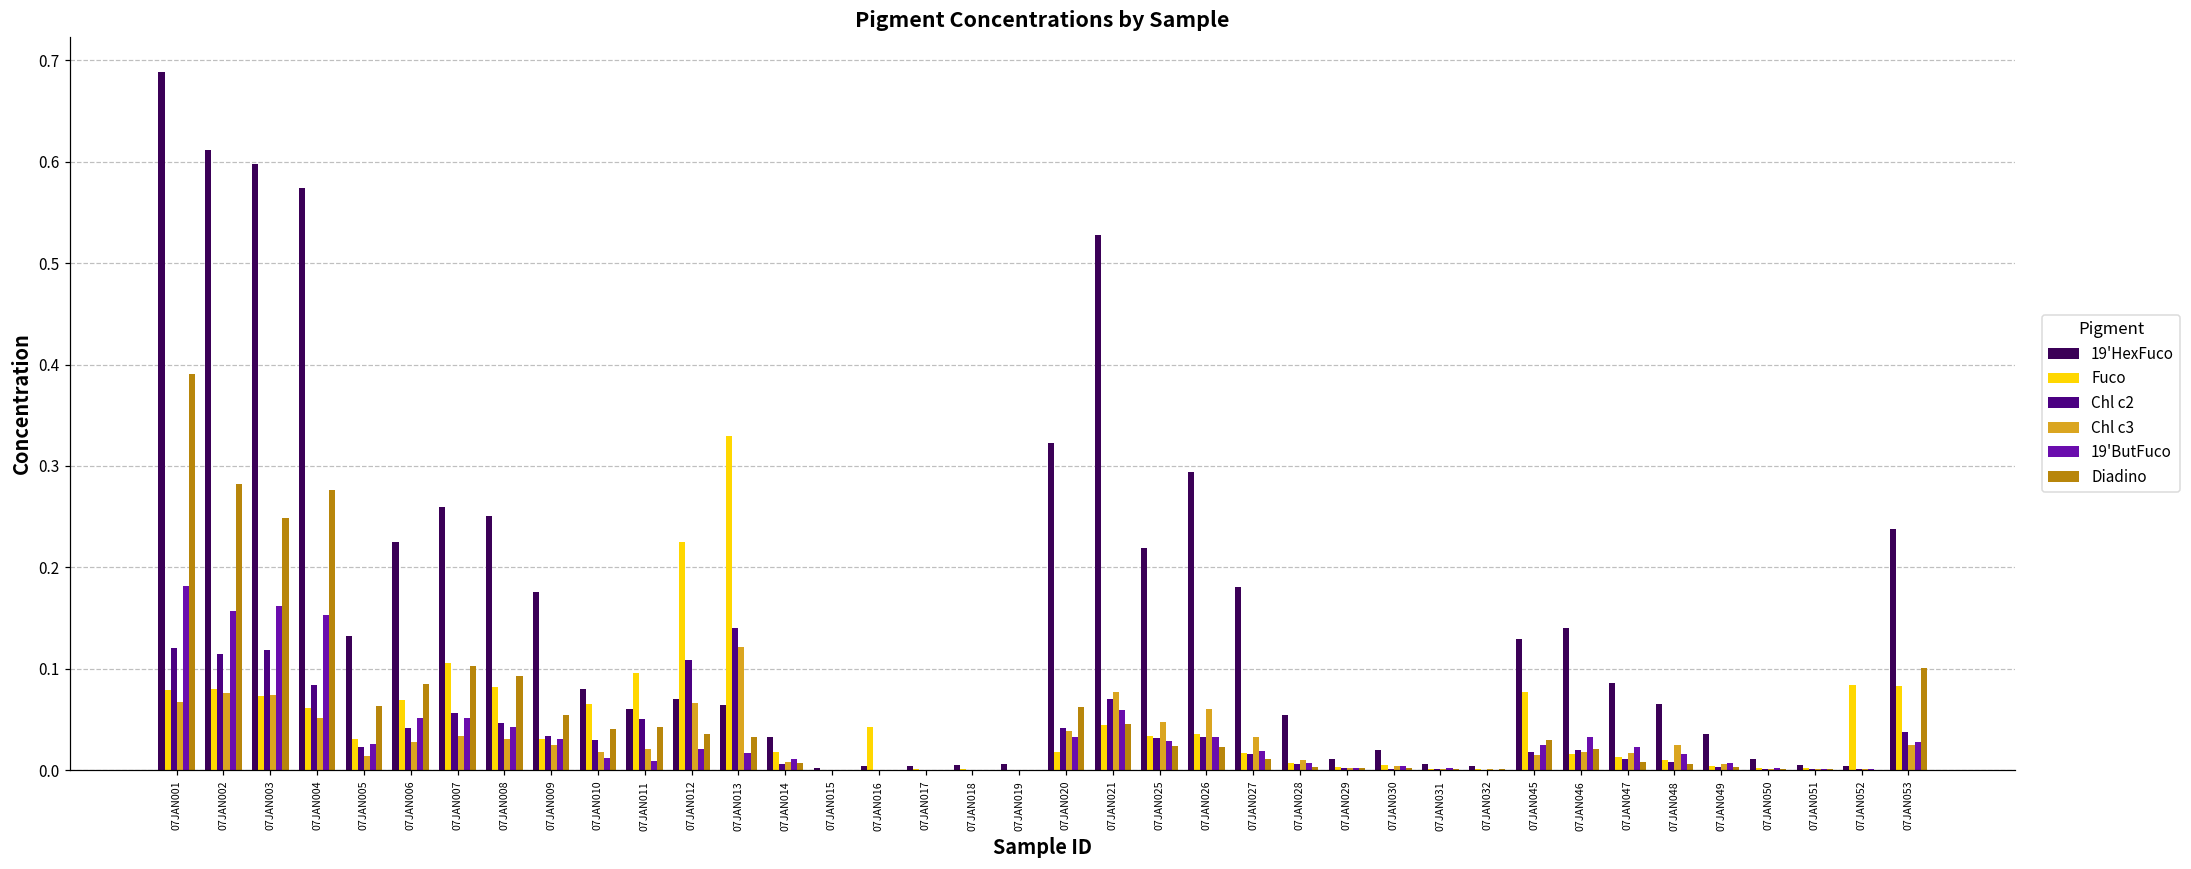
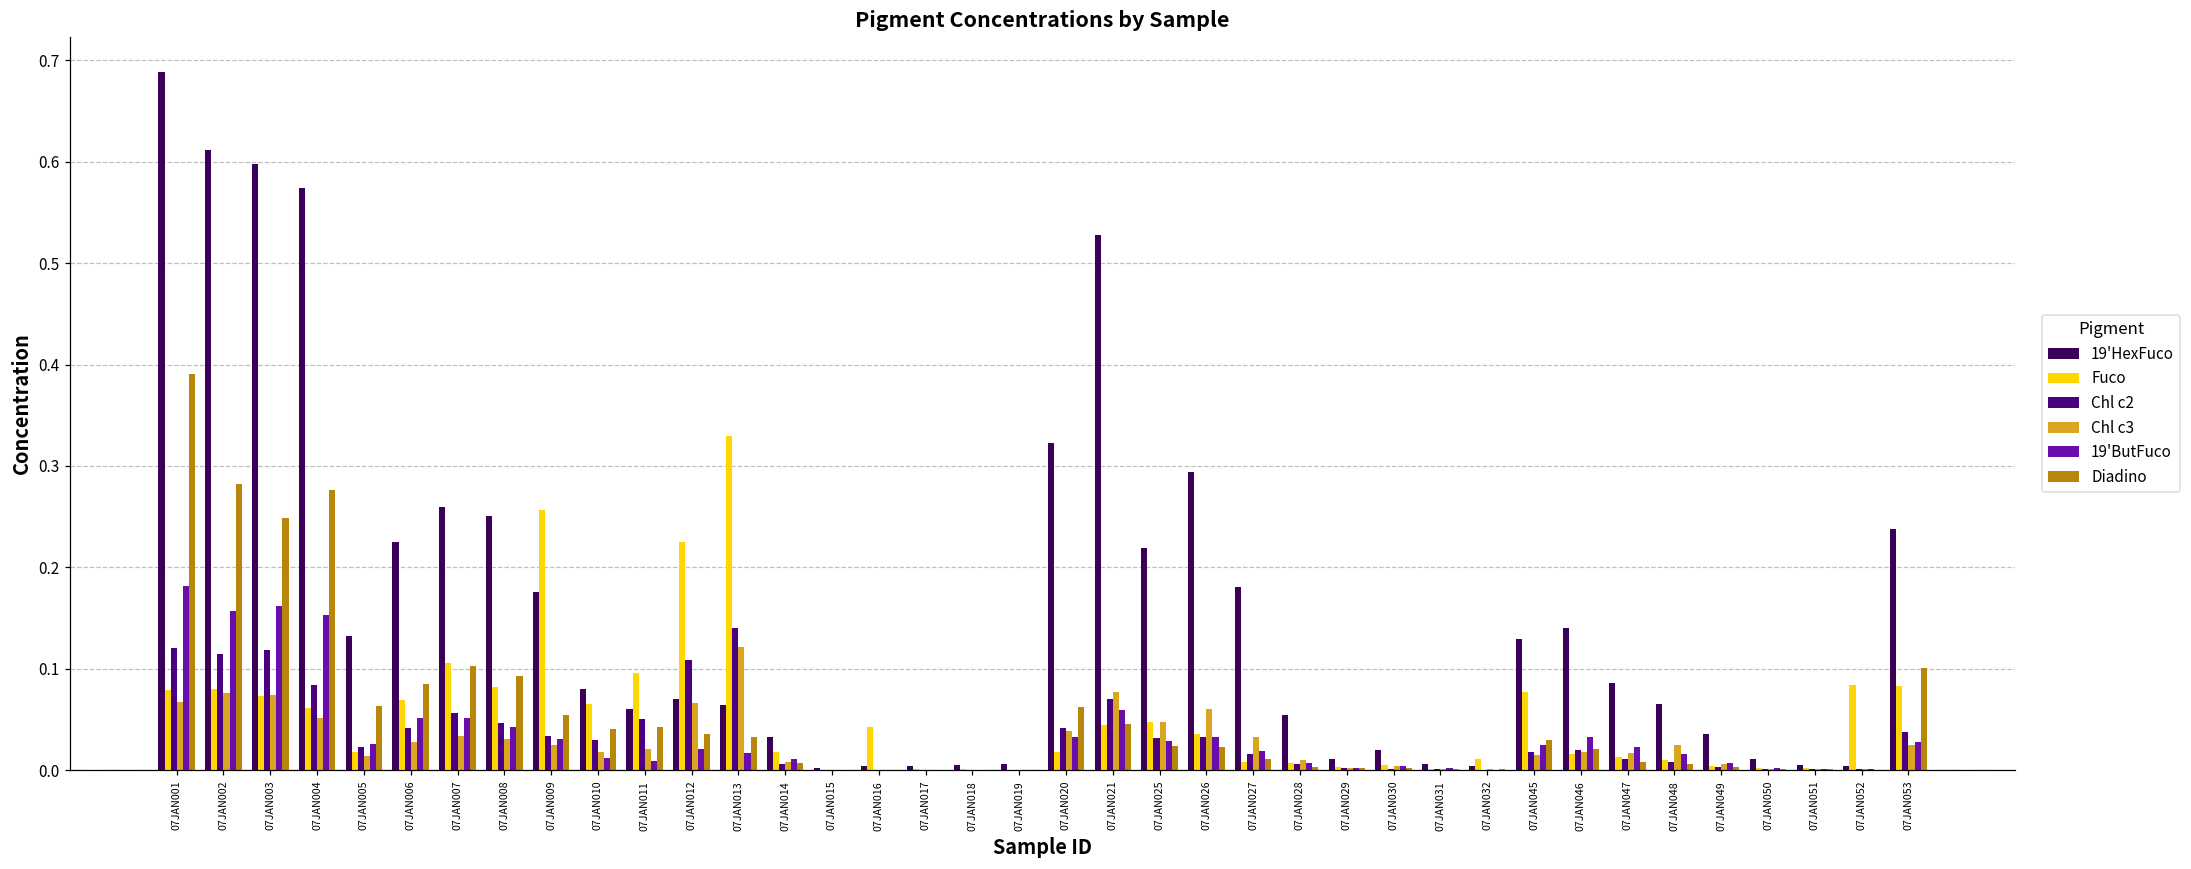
  {
    "Fuco": {
      "07JAN001": 0.08,
      "07JAN002": 0.08,
      "07JAN003": 0.07,
      "07JAN004": 0.06,
-     "07JAN005": 0.03,
+     "07JAN005": 0.02,
      "07JAN006": 0.07,
      "07JAN007": 0.11,
      "07JAN008": 0.08,
-     "07JAN009": 0.03,
+     "07JAN009": 0.26,
      "07JAN010": 0.07,
      "07JAN011": 0.10,
      "07JAN012": 0.23,
      "07JAN013": 0.33,
      "07JAN014": 0.02,
      "07JAN015": 0.00,
      "07JAN016": 0.04,
      "07JAN019": 0.00,
      "07JAN020": 0.02,
      "07JAN021": 0.04,
-     "07JAN025": 0.03,
+     "07JAN025": 0.05,
      "07JAN026": 0.04,
-     "07JAN027": 0.02,
+     "07JAN027": 0.01,
      "07JAN028": 0.01,
      "07JAN029": 0.00,
      "07JAN030": 0.01,
-     "07JAN032": 0.00,
+     "07JAN032": 0.01,
      "07JAN045": 0.08,
      "07JAN046": 0.02,
      "07JAN047": 0.01,
      "07JAN048": 0.01,
      "07JAN049": 0.00,
      "07JAN052": 0.08,
      "07JAN053": 0.08
    }
  }
